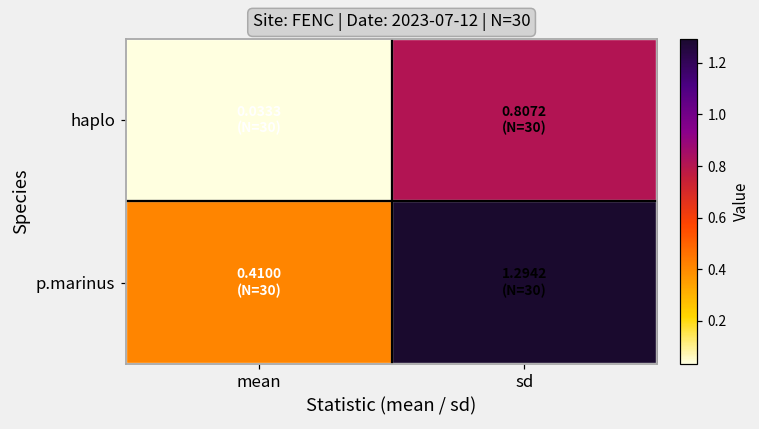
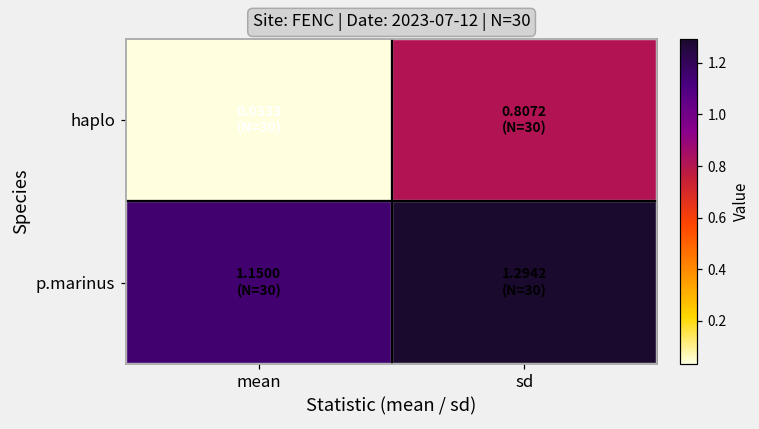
  {
    "p.marinus": {
-     "mean": 0.4100
+     "mean": 1.1500
    }
  }
